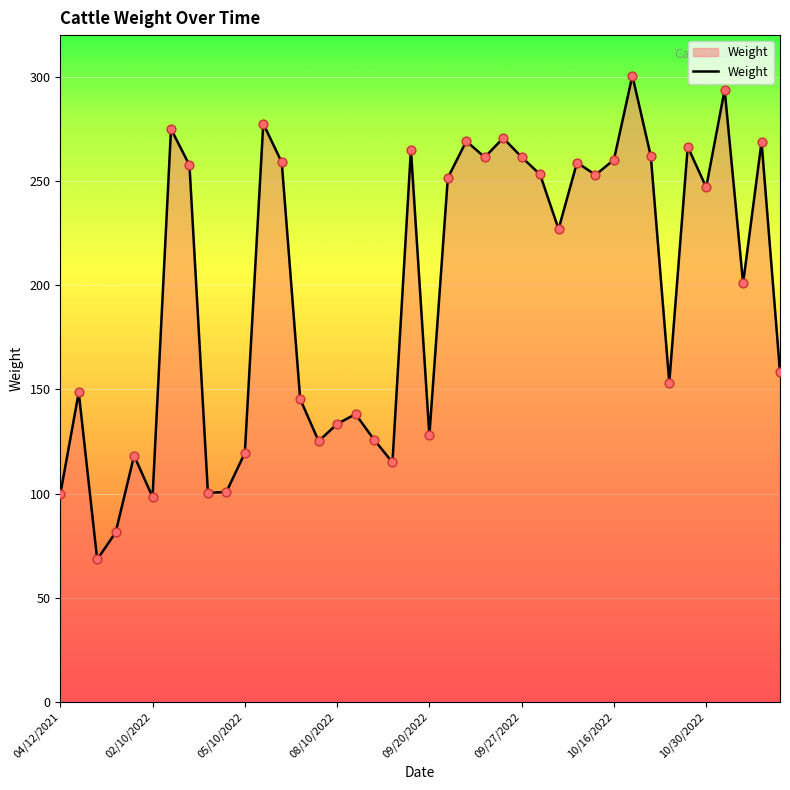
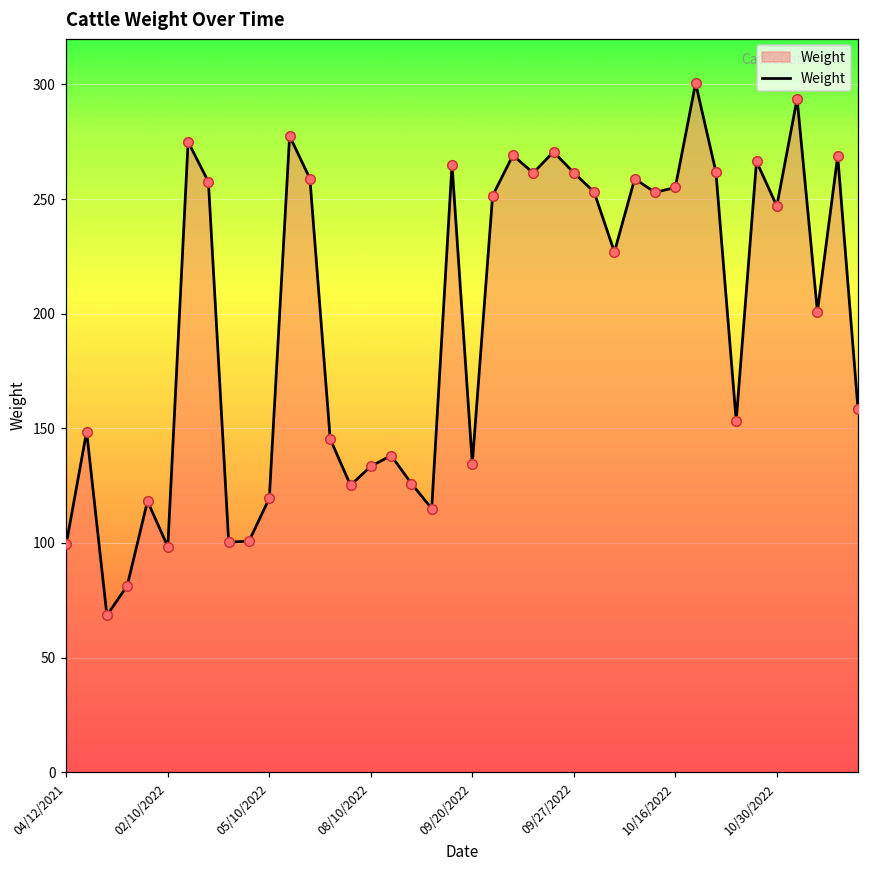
  {
    "02/10/2022": 98,
    "05/10/2022": 119,
-   "09/20/2022": 128,
-   "10/16/2022": 260,
+   "09/20/2022": 135,
+   "10/16/2022": 255,
    "10/30/2022": 247
  }
